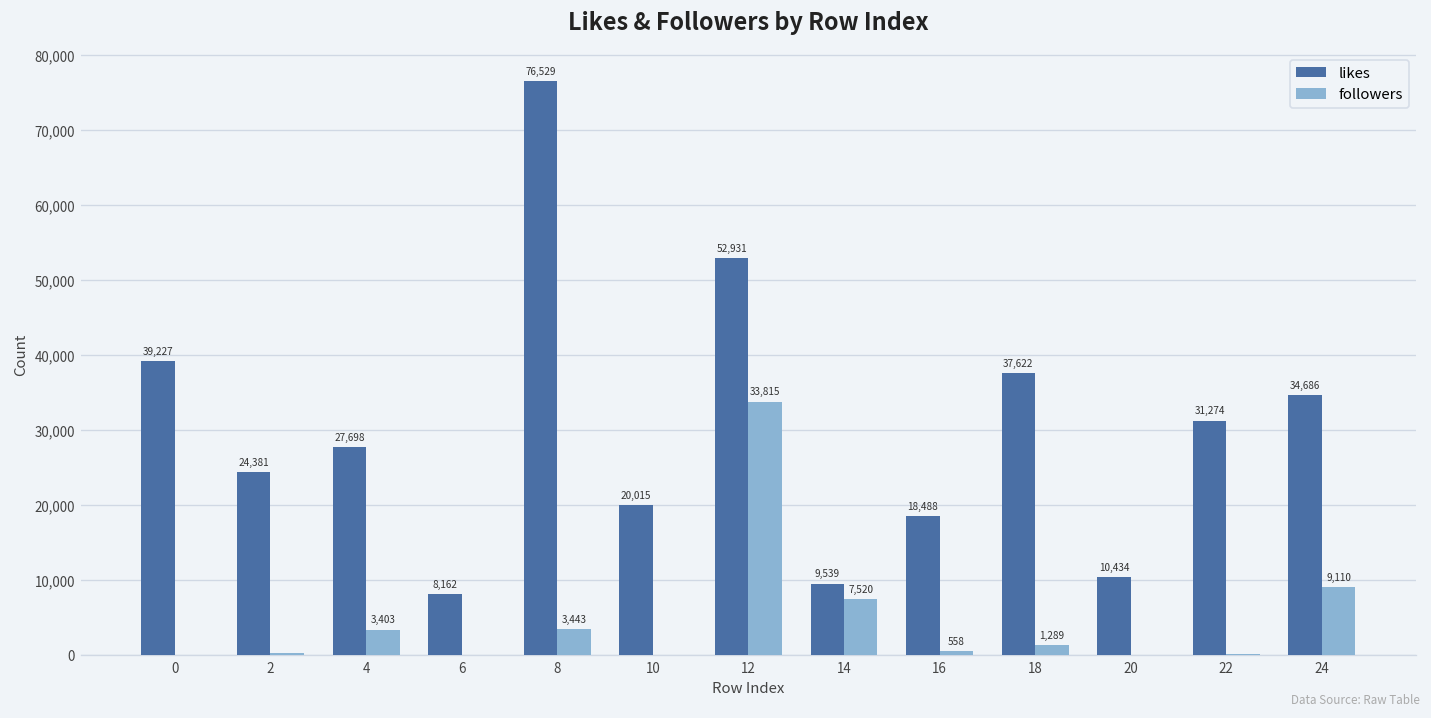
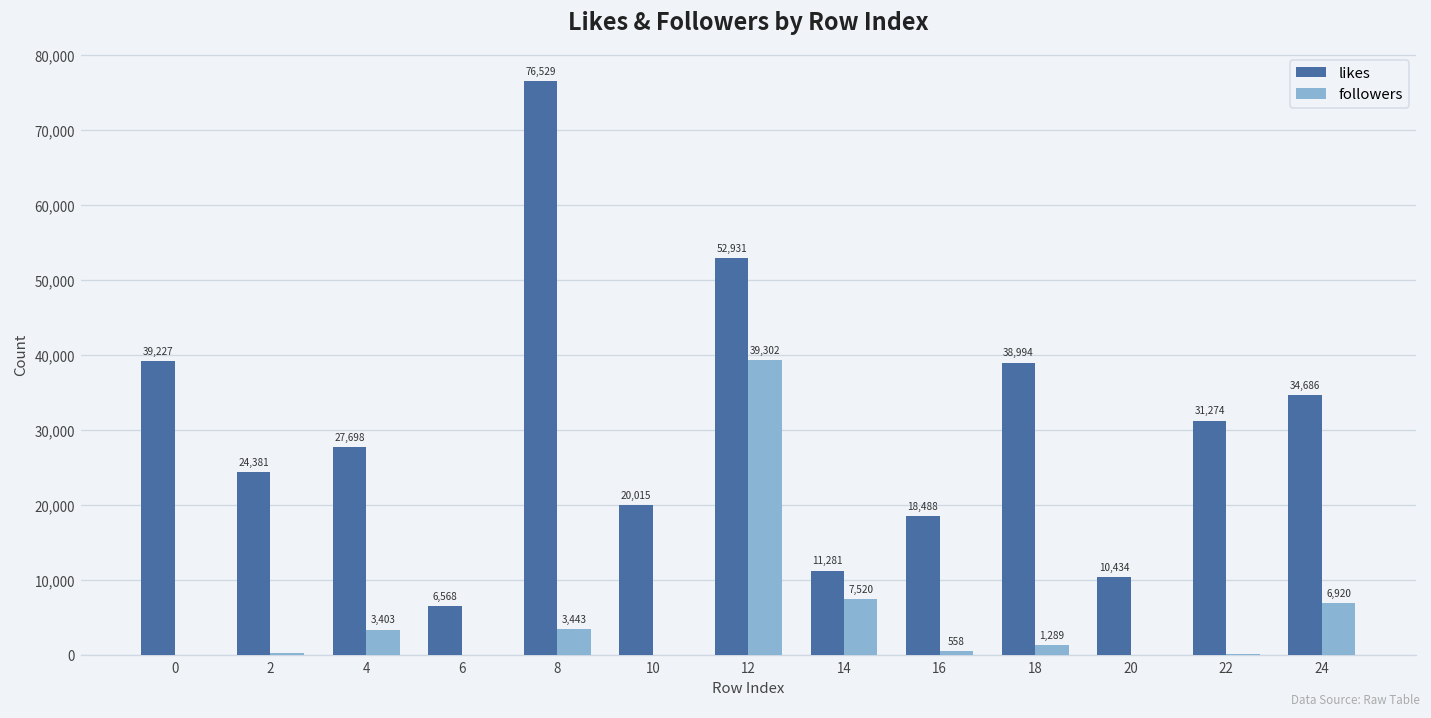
  {
    "likes": {
      "0": "39,227",
      "2": "24,381",
      "4": "27,698",
-     "6": "8,162",
+     "6": "6,568",
      "8": "76,529",
      "10": "20,015",
      "12": "52,931",
-     "14": "9,539",
+     "14": "11,281",
      "16": "18,488",
-     "18": "37,622",
+     "18": "38,994",
      "20": "10,434",
      "22": "31,274",
      "24": "34,686"
    },
    "followers": {
      "4": "3,403",
      "8": "3,443",
-     "12": "33,815",
+     "12": "39,302",
      "14": "7,520",
      "16": "558",
      "18": "1,289",
-     "24": "9,110"
+     "24": "6,920"
    }
  }
